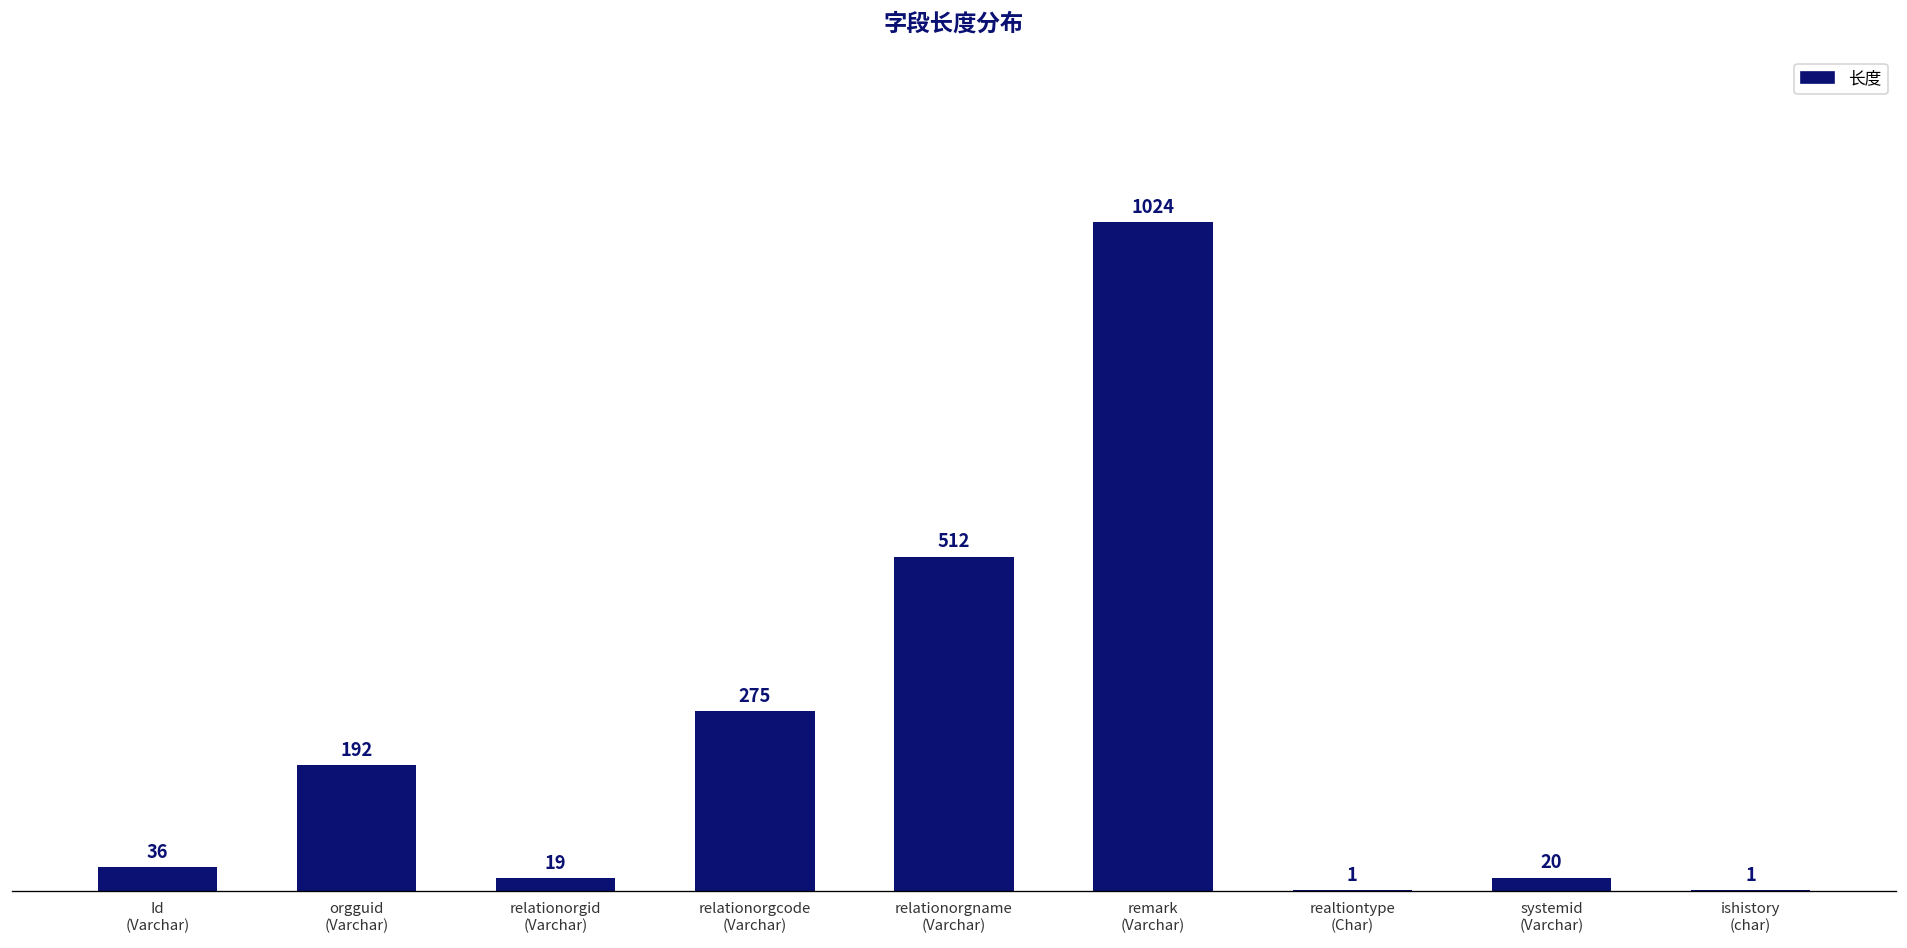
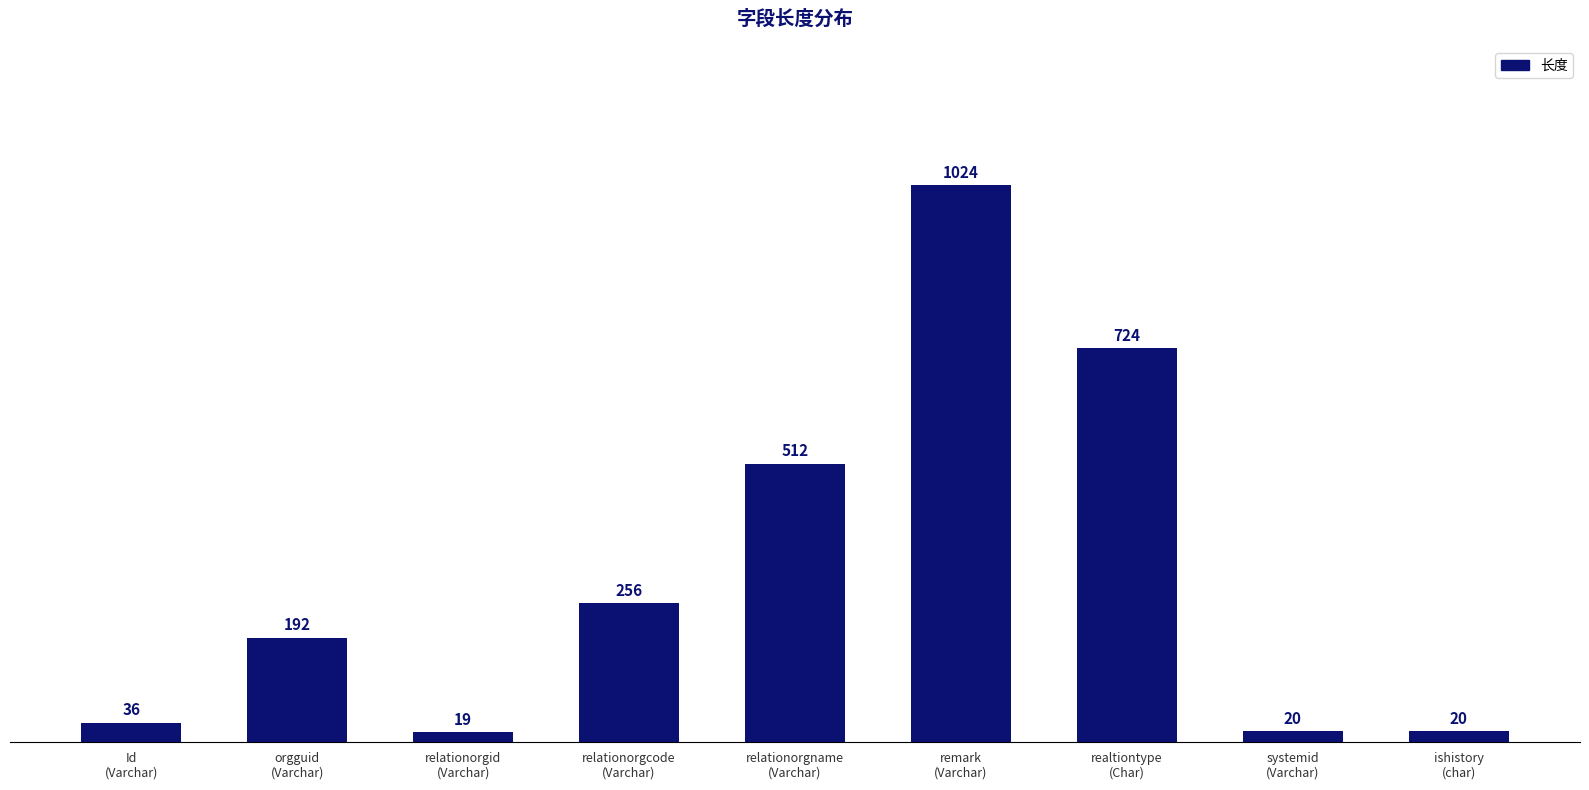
  {
    "Id (Varchar)": 36,
    "orgguid (Varchar)": 192,
    "relationorgid (Varchar)": 19,
-   "relationorgcode (Varchar)": 275,
+   "relationorgcode (Varchar)": 256,
    "relationorgname (Varchar)": 512,
    "remark (Varchar)": 1024,
-   "realtiontype (Char)": 1,
+   "realtiontype (Char)": 724,
    "systemid (Varchar)": 20,
-   "ishistory (char)": 1
+   "ishistory (char)": 20
  }
